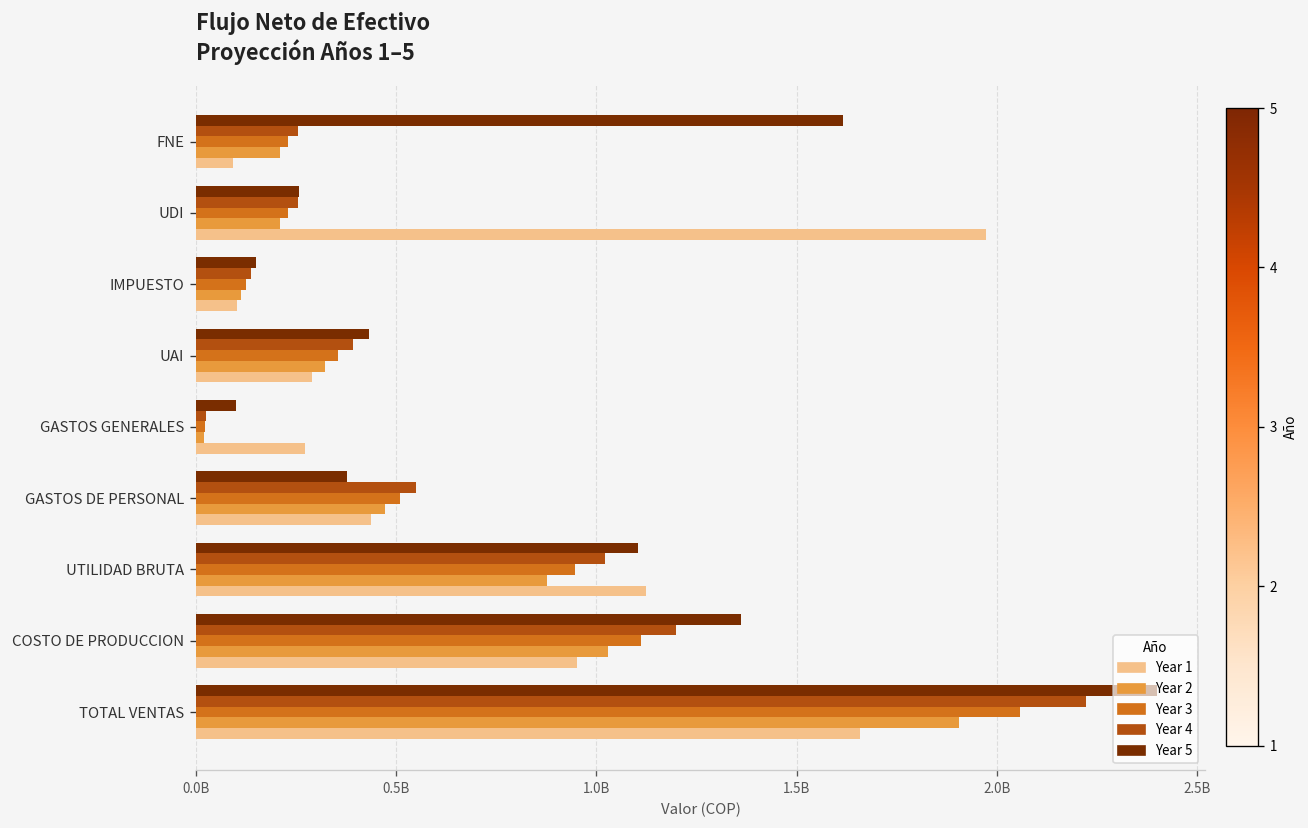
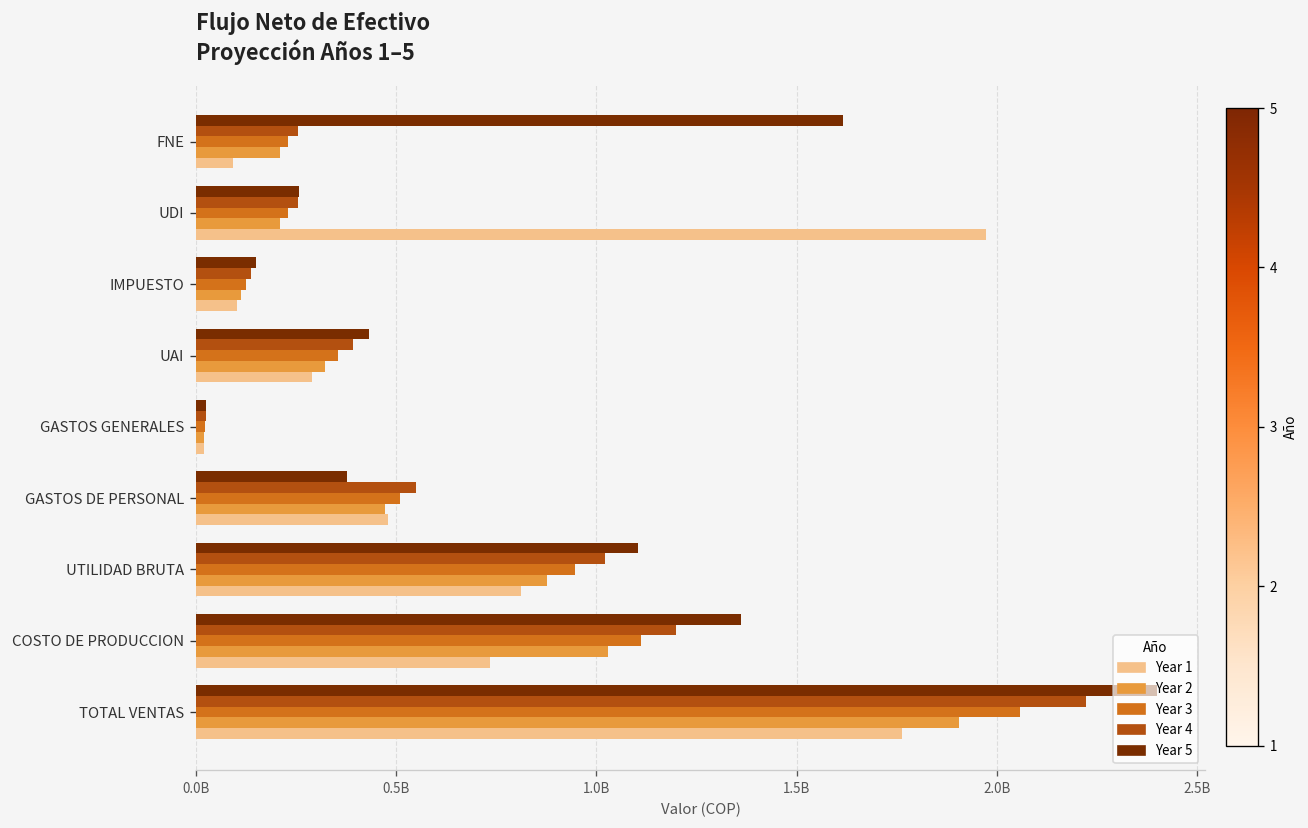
  {
    "Year 1": {
      "FNE": 90000000,
      "UDI": 1970000000,
      "IMPUESTO": 100000000,
      "UAI": 290000000,
-     "GASTOS GENERALES": 270000000,
-     "GASTOS DE PERSONAL": 440000000,
-     "UTILIDAD BRUTA": 1120000000,
-     "COSTO DE PRODUCCION": 950000000,
-     "TOTAL VENTAS": 1660000000
+     "GASTOS GENERALES": 20000000,
+     "GASTOS DE PERSONAL": 480000000,
+     "UTILIDAD BRUTA": 810000000,
+     "COSTO DE PRODUCCION": 730000000,
+     "TOTAL VENTAS": 1760000000
    },
    "Year 5": {
      "FNE": 1620000000,
      "UDI": 260000000,
      "IMPUESTO": 150000000,
      "UAI": 430000000,
-     "GASTOS GENERALES": 100000000,
+     "GASTOS GENERALES": 30000000,
      "GASTOS DE PERSONAL": 380000000,
      "UTILIDAD BRUTA": 1100000000,
      "COSTO DE PRODUCCION": 1360000000
    }
  }
